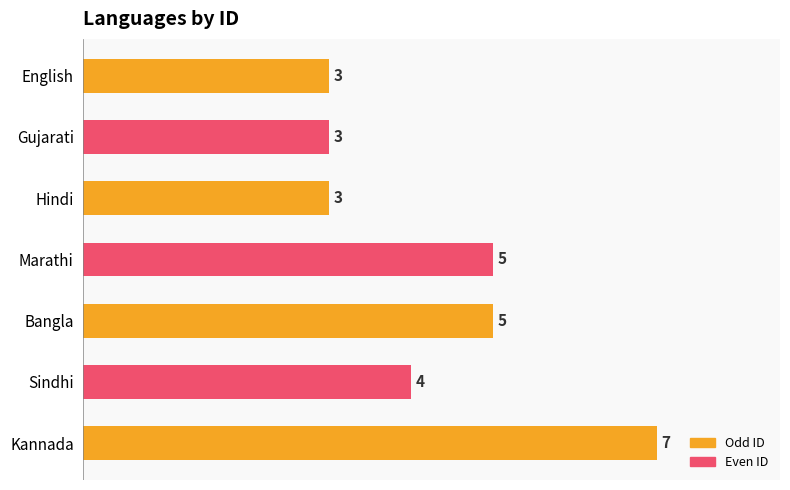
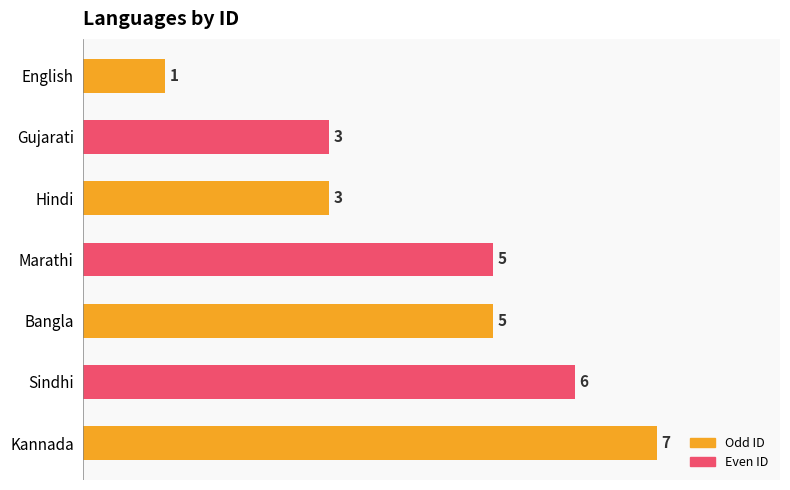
  {
-   "English": 3,
+   "English": 1,
    "Gujarati": 3,
    "Hindi": 3,
    "Marathi": 5,
    "Bangla": 5,
-   "Sindhi": 4,
+   "Sindhi": 6,
    "Kannada": 7
  }
